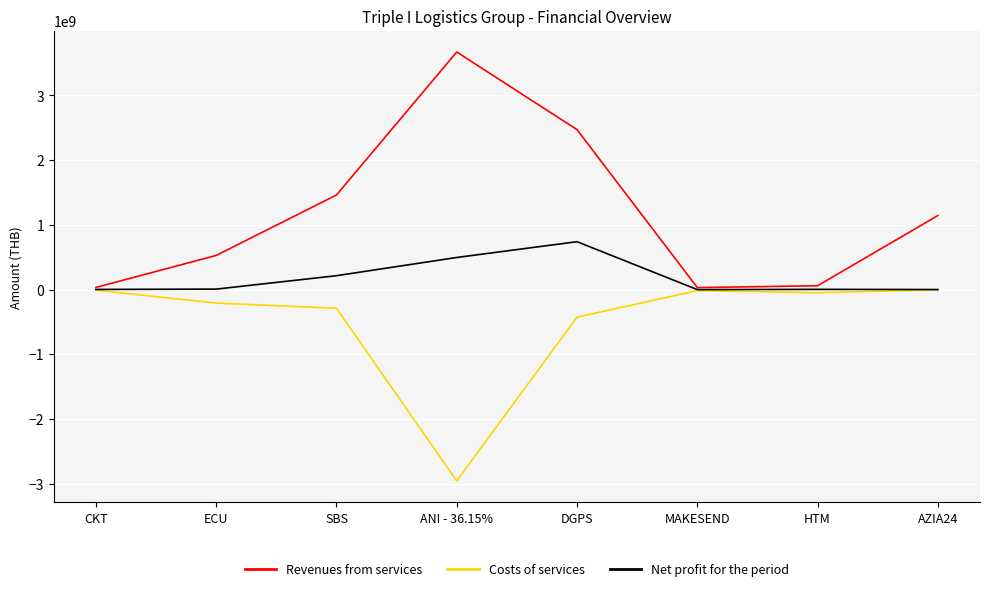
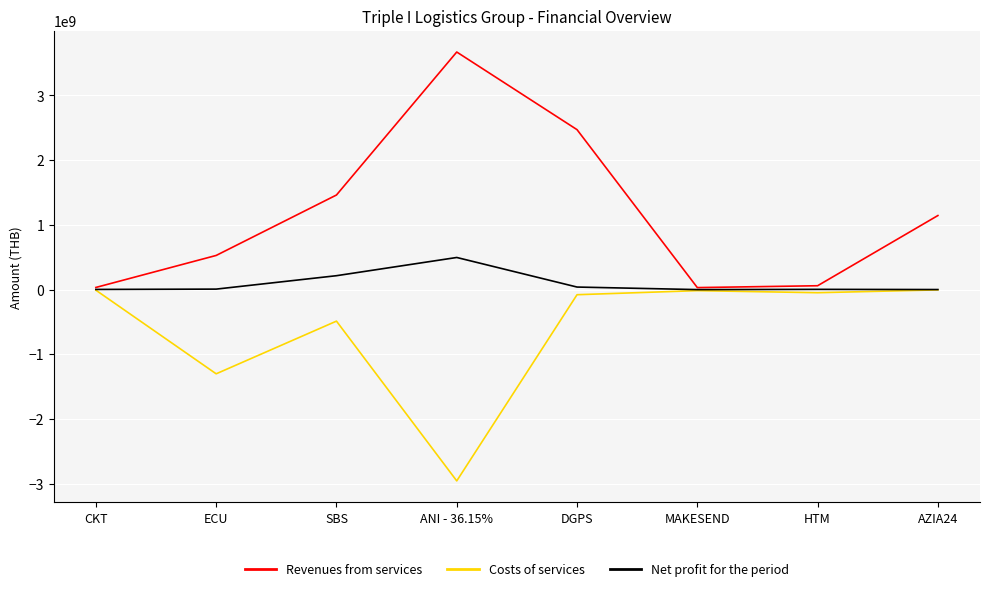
  {
    "Revenues from services": {
      "ECU": 500000000,
      "SBS": 1500000000,
      "ANI - 36.15%": 3700000000,
      "DGPS": 2500000000,
      "HTM": 100000000,
      "AZIA24": 1100000000
    },
    "Costs of services": {
-     "ECU": -200000000,
-     "SBS": -300000000,
+     "ECU": -1300000000,
+     "SBS": -500000000,
      "ANI - 36.15%": -3000000000,
-     "DGPS": -400000000,
+     "DGPS": -100000000,
      "HTM": 0
    },
    "Net profit for the period": {
      "ECU": 0,
      "SBS": 200000000,
      "ANI - 36.15%": 500000000,
-     "DGPS": 700000000,
+     "DGPS": 0,
      "HTM": 0
    }
  }
